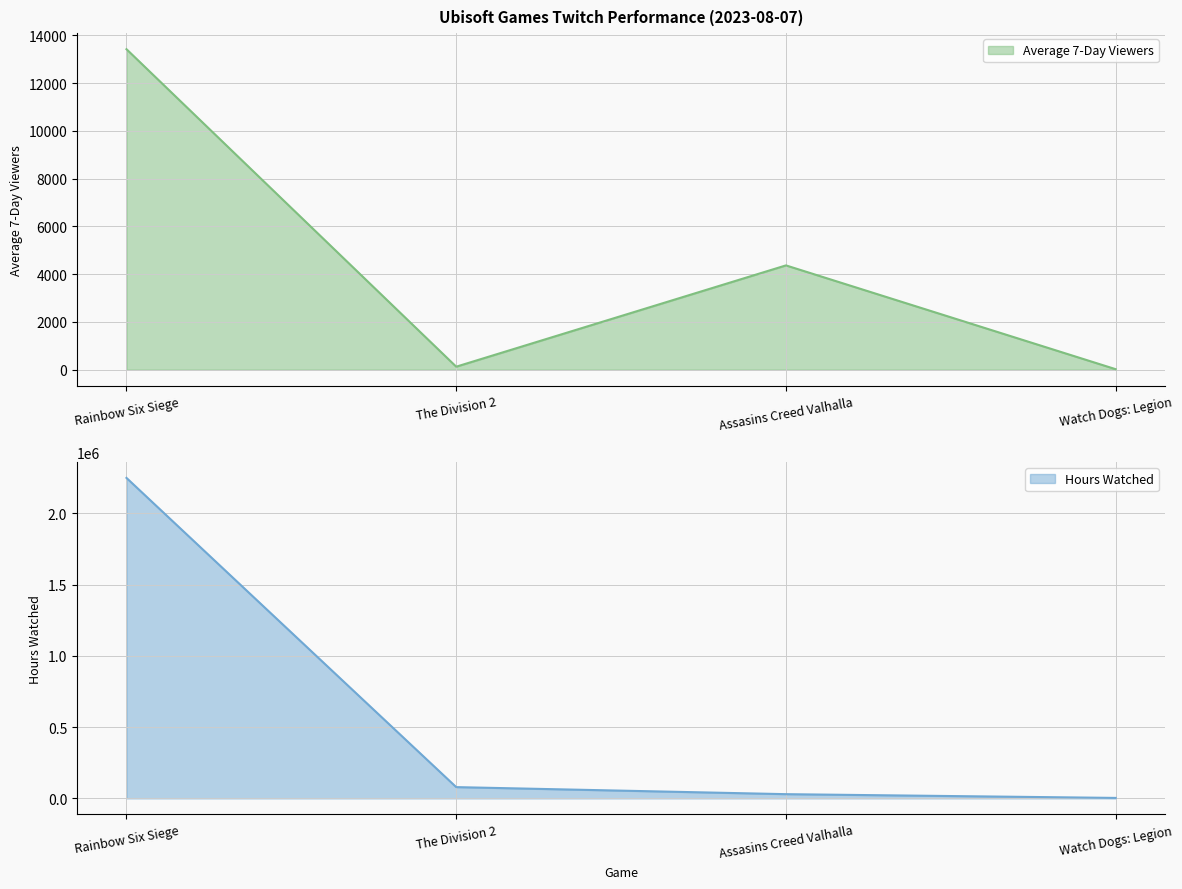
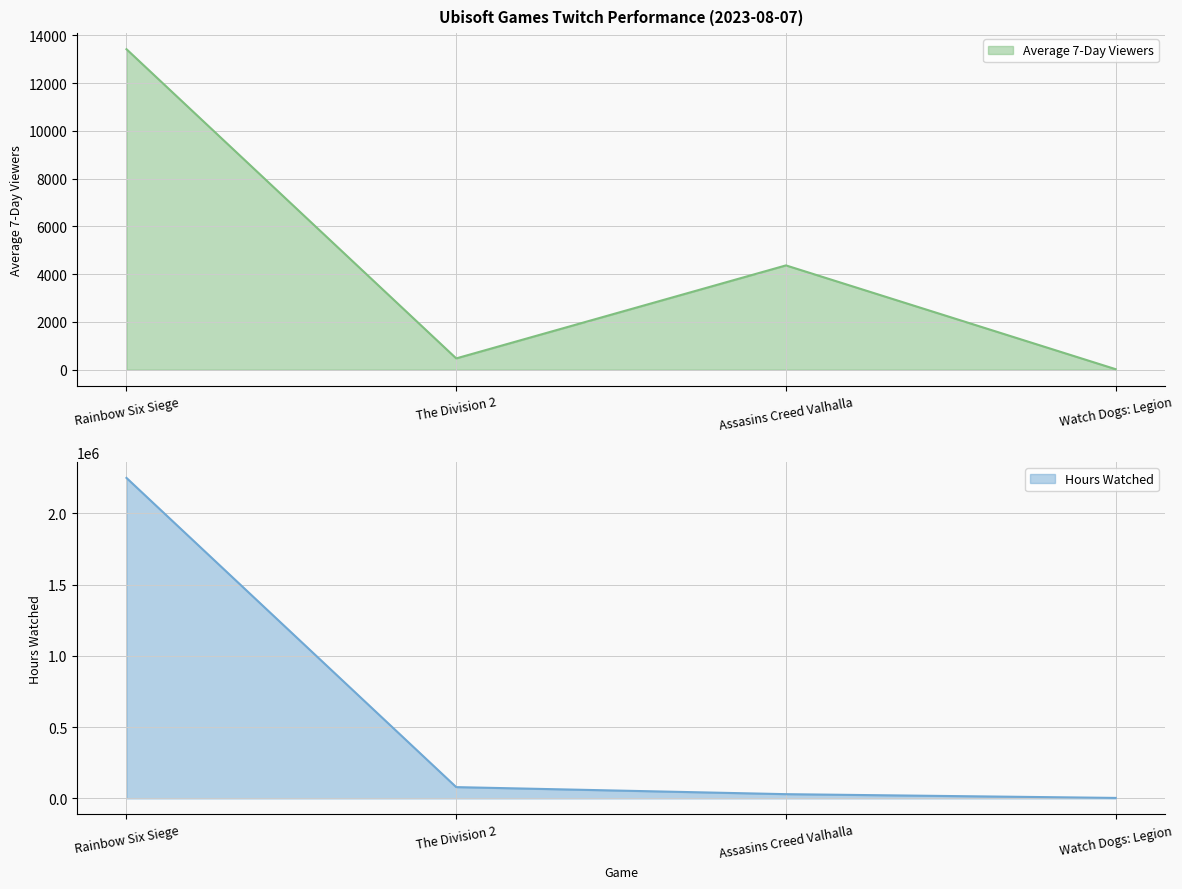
  {
    "Ubisoft Games Twitch Performance (2023-08-07)": {
      "Rainbow Six Siege": 13400,
-     "The Division 2": 100,
+     "The Division 2": 500,
      "Assasins Creed Valhalla": 4400,
      "Watch Dogs: Legion": 0
    }
  }
